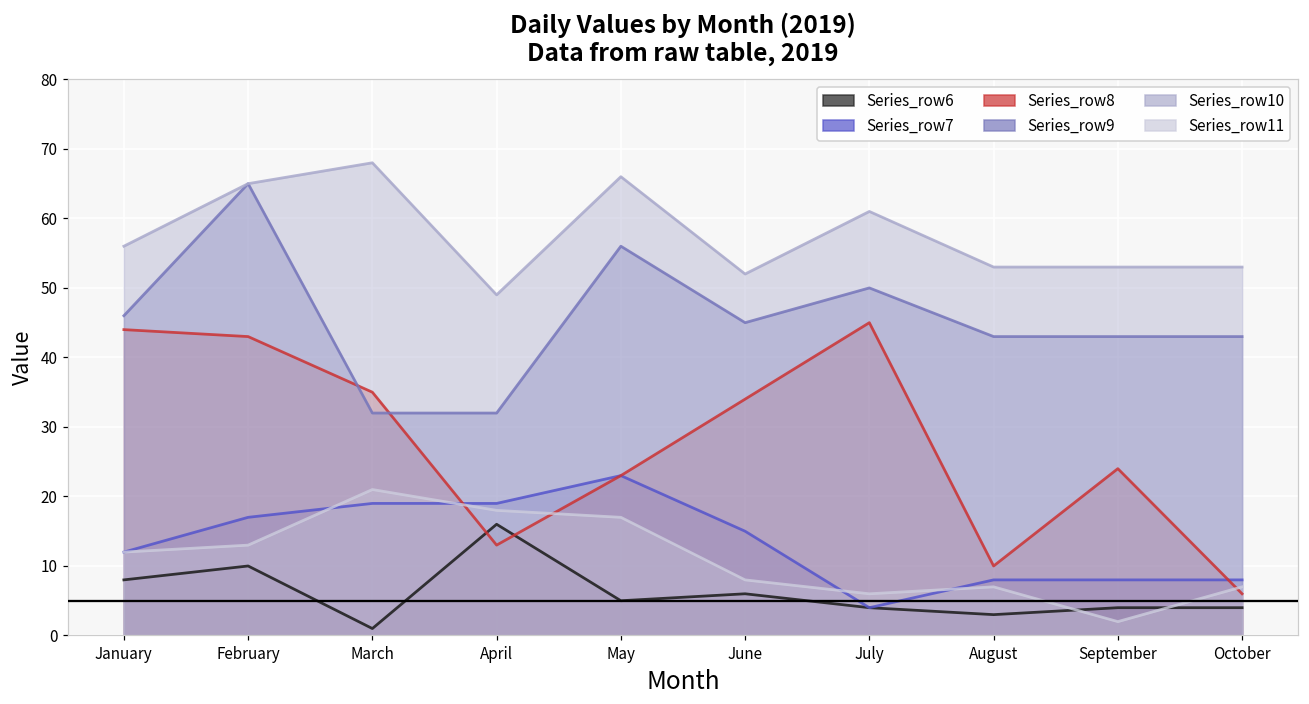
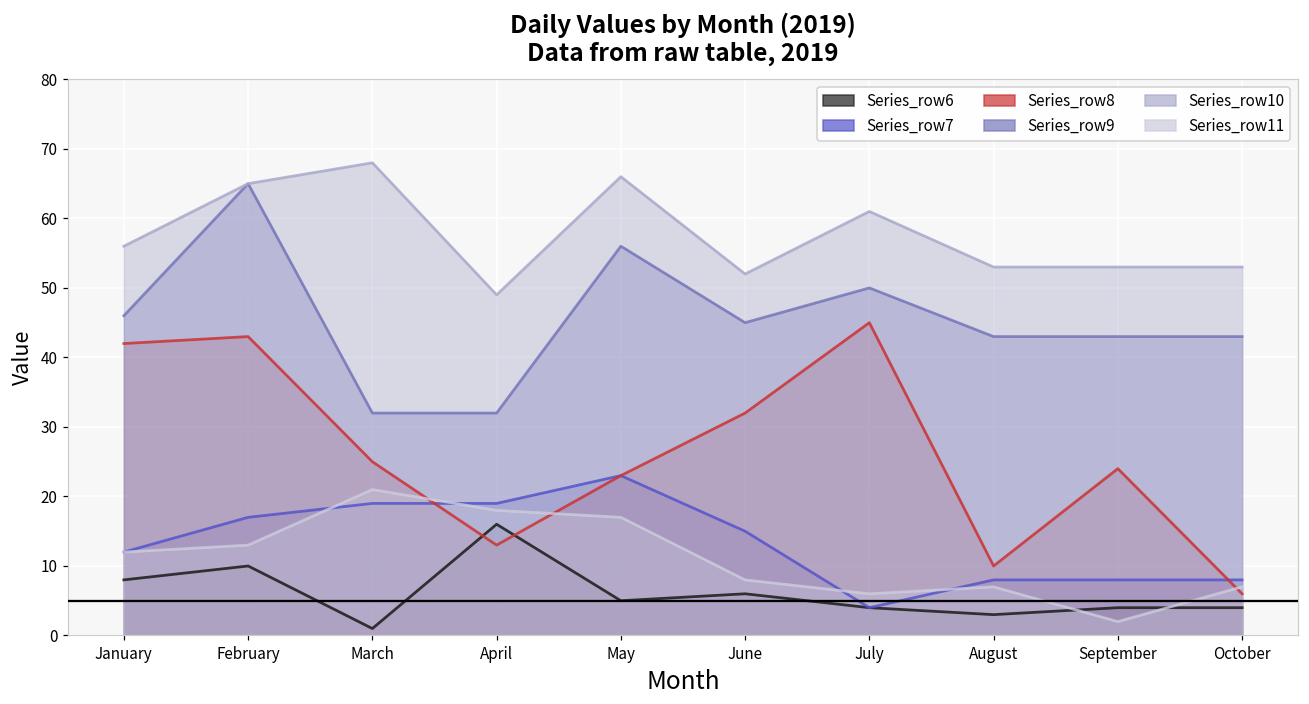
  {
    "Series_row8": {
-     "January": 44,
+     "January": 42,
      "February": 43,
-     "March": 35,
+     "March": 25,
      "April": 13,
-     "June": 34,
+     "June": 32,
      "July": 45,
      "August": 10,
      "September": 24,
      "October": 6
    }
  }
